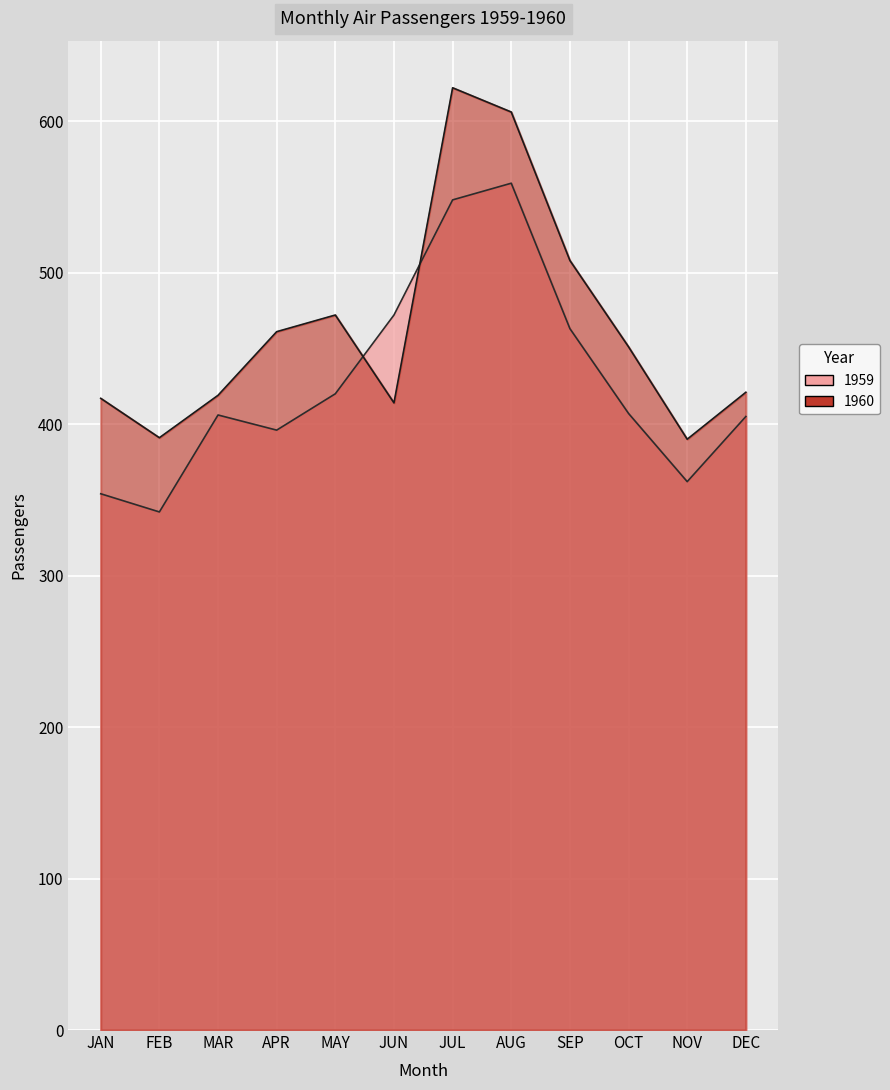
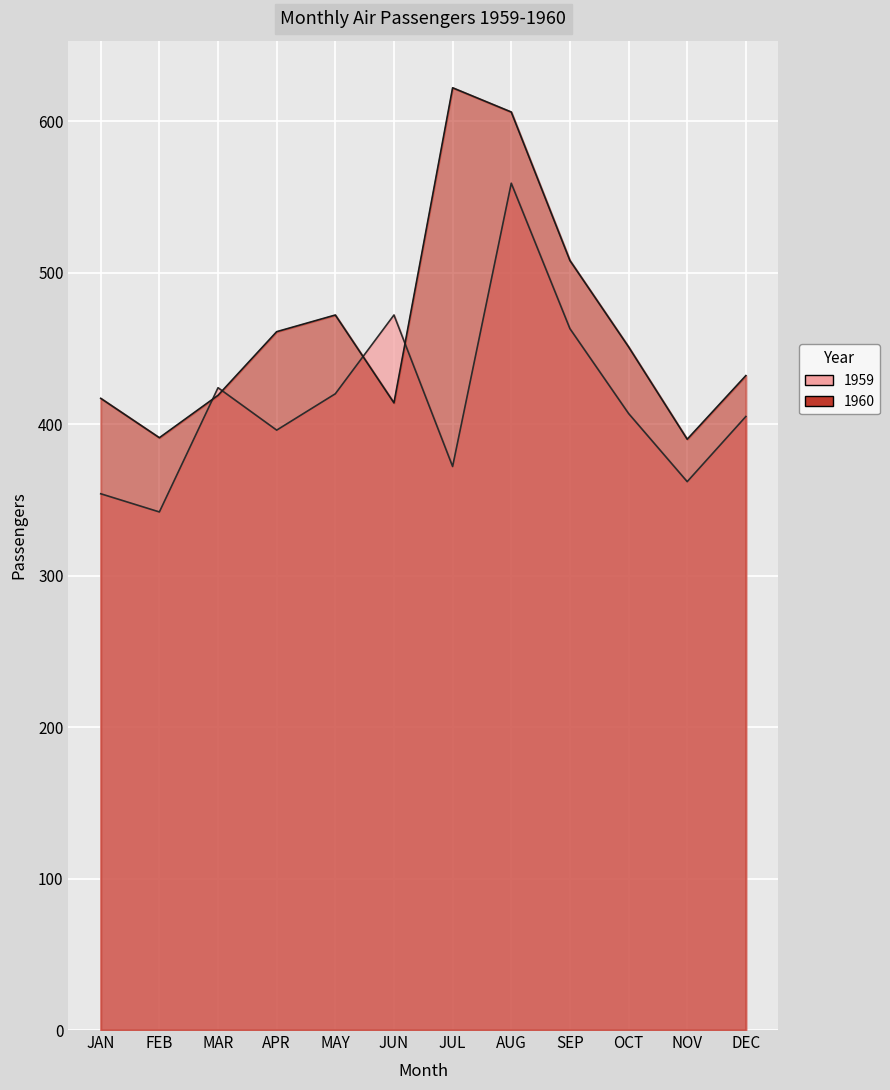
  {
    "1959": {
      "JAN": 354,
      "FEB": 342,
-     "MAR": 406,
+     "MAR": 424,
      "APR": 396,
      "MAY": 420,
      "JUN": 472,
-     "JUL": 548,
+     "JUL": 372,
      "AUG": 559,
      "SEP": 463,
      "OCT": 407,
      "NOV": 362,
      "DEC": 405
    },
    "1960": {
      "JAN": 417,
      "FEB": 391,
      "MAR": 419,
      "APR": 461,
      "MAY": 472,
      "JUN": 414,
      "JUL": 622,
      "AUG": 606,
      "SEP": 508,
      "OCT": 451,
      "NOV": 390,
-     "DEC": 421
+     "DEC": 432
    }
  }
